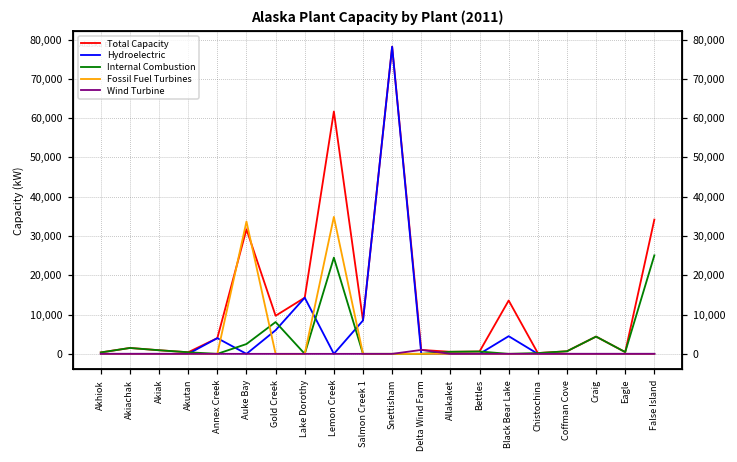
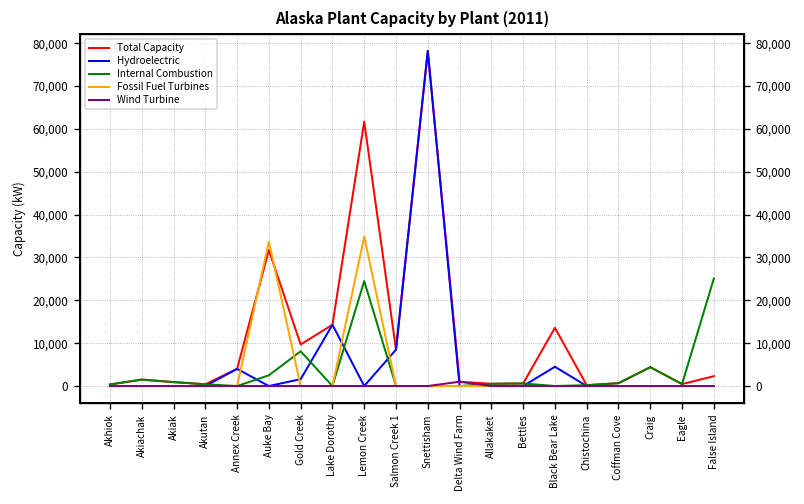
  {
    "Total Capacity": {
      "Auke Bay": "32,000",
      "Gold Creek": "10,000",
      "Lemon Creek": "62,000",
      "Black Bear Lake": "14,000",
-     "False Island": "34,000"
+     "False Island": "2,000"
    },
    "Hydroelectric": {
-     "Gold Creek": "6,000",
+     "Gold Creek": "2,000",
      "Black Bear Lake": "5,000"
    },
    "Internal Combustion": {
      "Auke Bay": "3,000",
      "Gold Creek": "8,000",
      "Lemon Creek": "25,000",
      "False Island": "25,000"
    },
    "Fossil Fuel Turbines": {
      "Auke Bay": "34,000",
      "Lemon Creek": "35,000"
    }
  }
